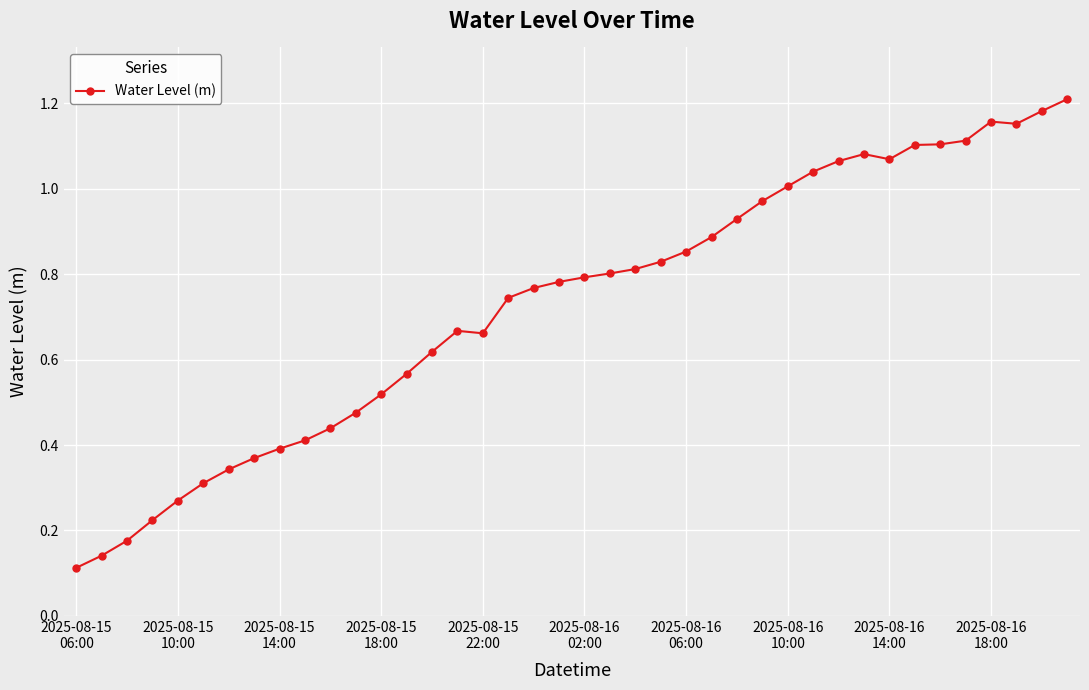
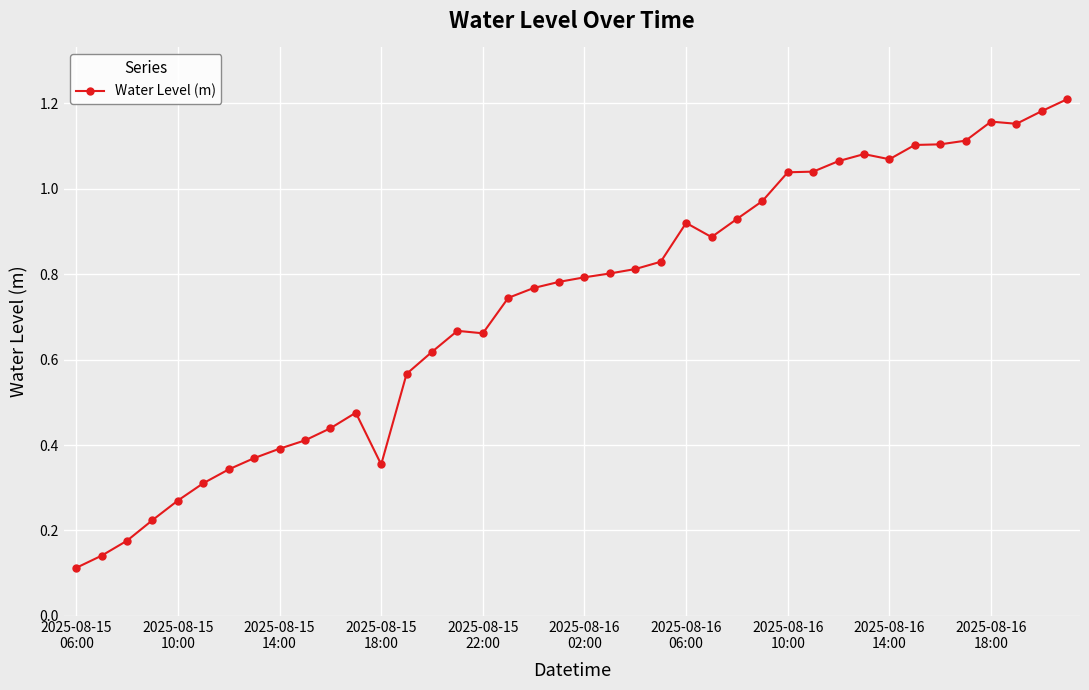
  {
    "2025-08-15 06:00": 0.11,
    "2025-08-15 10:00": 0.27,
    "2025-08-15 14:00": 0.39,
-   "2025-08-15 18:00": 0.52,
+   "2025-08-15 18:00": 0.35,
    "2025-08-15 22:00": 0.66,
    "2025-08-16 02:00": 0.79,
-   "2025-08-16 06:00": 0.85,
-   "2025-08-16 10:00": 1.01,
+   "2025-08-16 06:00": 0.92,
+   "2025-08-16 10:00": 1.04,
    "2025-08-16 14:00": 1.07,
    "2025-08-16 18:00": 1.16
  }
